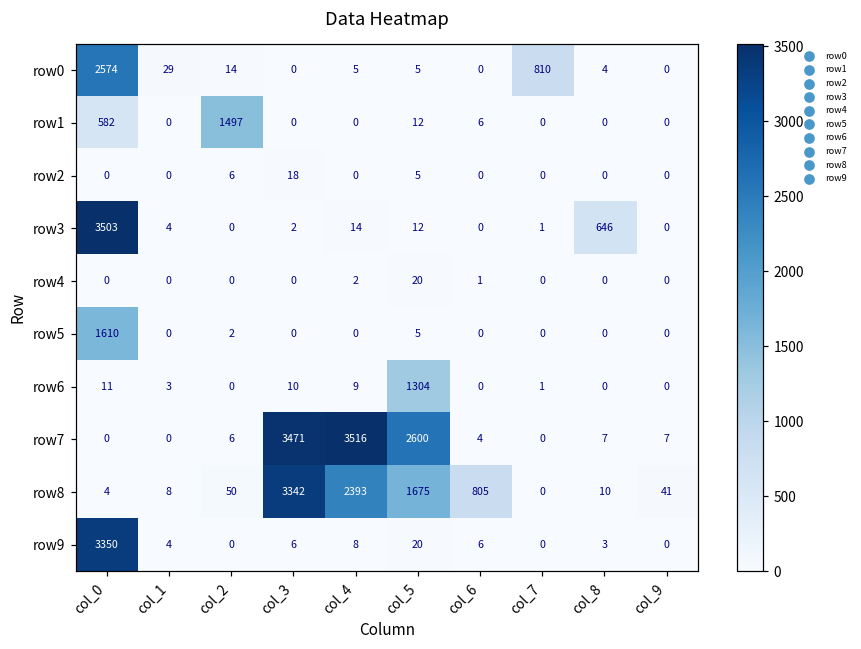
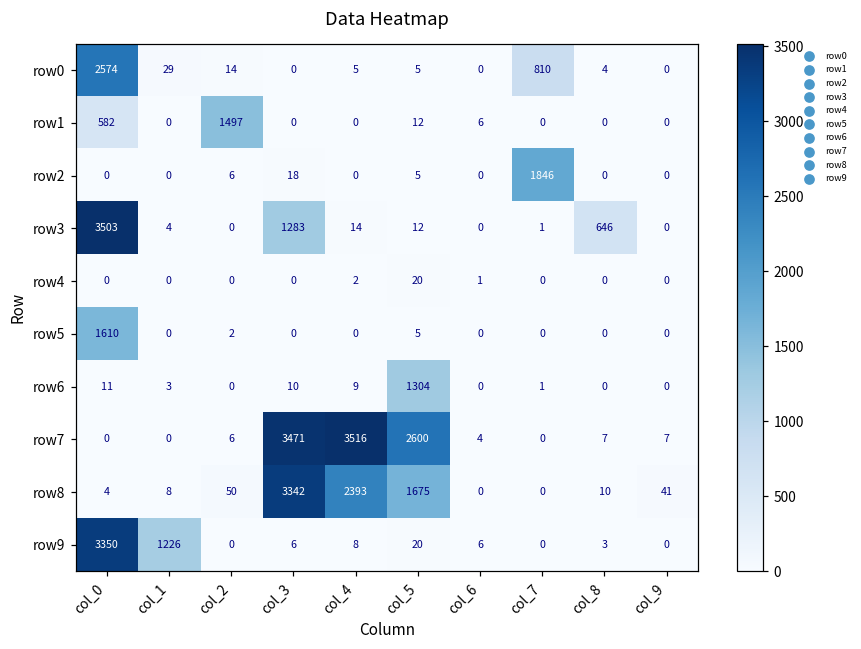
  {
    "row0": {
      "col_0": 2574,
      "col_1": 29,
      "col_2": 14,
      "col_3": 0,
      "col_4": 5,
      "col_5": 5,
      "col_6": 0,
      "col_7": 810,
      "col_8": 4,
      "col_9": 0
    },
    "row1": {
      "col_0": 582,
      "col_1": 0,
      "col_2": 1497,
      "col_3": 0,
      "col_4": 0,
      "col_5": 12,
      "col_6": 6,
      "col_7": 0,
      "col_8": 0,
      "col_9": 0
    },
    "row2": {
      "col_0": 0,
      "col_1": 0,
      "col_2": 6,
      "col_3": 18,
      "col_4": 0,
      "col_5": 5,
      "col_6": 0,
-     "col_7": 0,
+     "col_7": 1846,
      "col_8": 0,
      "col_9": 0
    },
    "row3": {
      "col_0": 3503,
      "col_1": 4,
      "col_2": 0,
-     "col_3": 2,
+     "col_3": 1283,
      "col_4": 14,
      "col_5": 12,
      "col_6": 0,
      "col_7": 1,
      "col_8": 646,
      "col_9": 0
    },
    "row4": {
      "col_0": 0,
      "col_1": 0,
      "col_2": 0,
      "col_3": 0,
      "col_4": 2,
      "col_5": 20,
      "col_6": 1,
      "col_7": 0,
      "col_8": 0,
      "col_9": 0
    },
    "row5": {
      "col_0": 1610,
      "col_1": 0,
      "col_2": 2,
      "col_3": 0,
      "col_4": 0,
      "col_5": 5,
      "col_6": 0,
      "col_7": 0,
      "col_8": 0,
      "col_9": 0
    },
    "row6": {
      "col_0": 11,
      "col_1": 3,
      "col_2": 0,
      "col_3": 10,
      "col_4": 9,
      "col_5": 1304,
      "col_6": 0,
      "col_7": 1,
      "col_8": 0,
      "col_9": 0
    },
    "row7": {
      "col_0": 0,
      "col_1": 0,
      "col_2": 6,
      "col_3": 3471,
      "col_4": 3516,
      "col_5": 2600,
      "col_6": 4,
      "col_7": 0,
      "col_8": 7,
      "col_9": 7
    },
    "row8": {
      "col_0": 4,
      "col_1": 8,
      "col_2": 50,
      "col_3": 3342,
      "col_4": 2393,
      "col_5": 1675,
-     "col_6": 805,
+     "col_6": 0,
      "col_7": 0,
      "col_8": 10,
      "col_9": 41
    },
    "row9": {
      "col_0": 3350,
-     "col_1": 4,
+     "col_1": 1226,
      "col_2": 0,
      "col_3": 6,
      "col_4": 8,
      "col_5": 20,
      "col_6": 6,
      "col_7": 0,
      "col_8": 3,
      "col_9": 0
    }
  }
